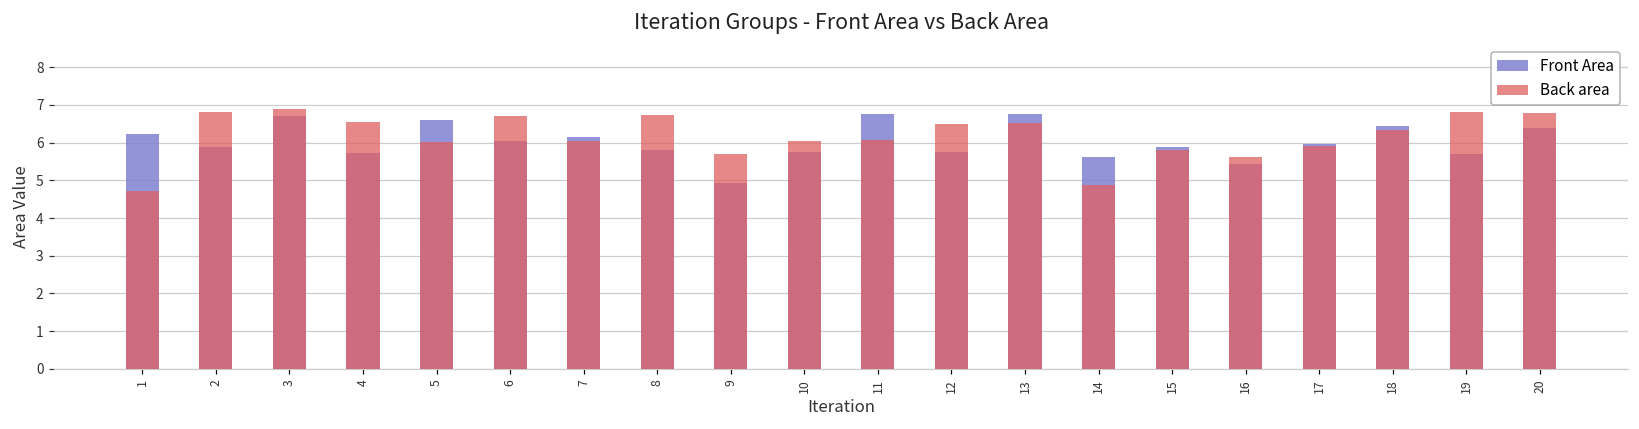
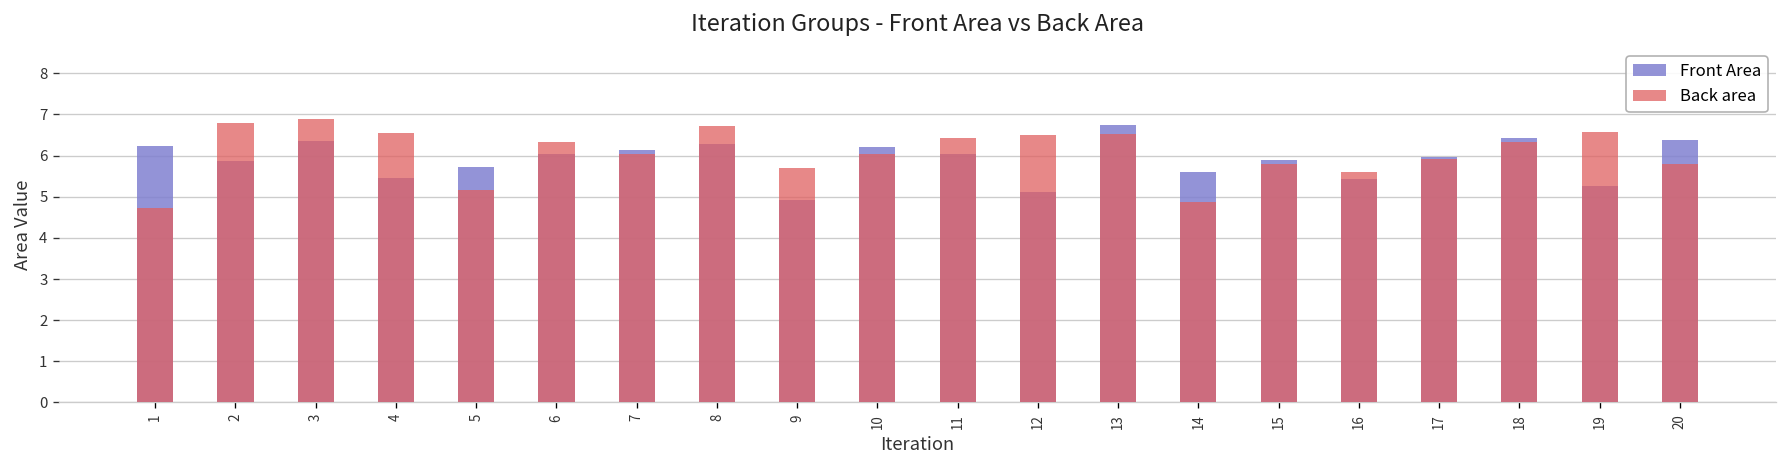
  {
    "Front Area": {
      "1": 6.2,
-     "3": 6.7,
-     "4": 5.7,
-     "5": 6.6,
+     "3": 6.4,
+     "4": 5.5,
+     "5": 5.7,
      "7": 6.1,
-     "8": 5.8,
-     "10": 5.8,
-     "11": 6.8,
-     "12": 5.8,
+     "8": 6.3,
+     "10": 6.2,
+     "11": 6.0,
+     "12": 5.1,
      "13": 6.8,
      "14": 5.6,
      "15": 5.9,
      "17": 6.0,
      "18": 6.4,
-     "19": 5.7
+     "19": 5.3
    },
    "Back area": {
      "2": 6.8,
      "3": 6.9,
      "4": 6.6,
-     "5": 6.0,
-     "6": 6.7,
+     "5": 5.2,
+     "6": 6.3,
      "8": 6.7,
      "9": 5.7,
-     "11": 6.1,
+     "11": 6.4,
      "12": 6.5,
      "16": 5.6,
      "17": 5.9,
-     "19": 6.8,
-     "20": 6.8
+     "19": 6.6,
+     "20": 5.8
    }
  }
